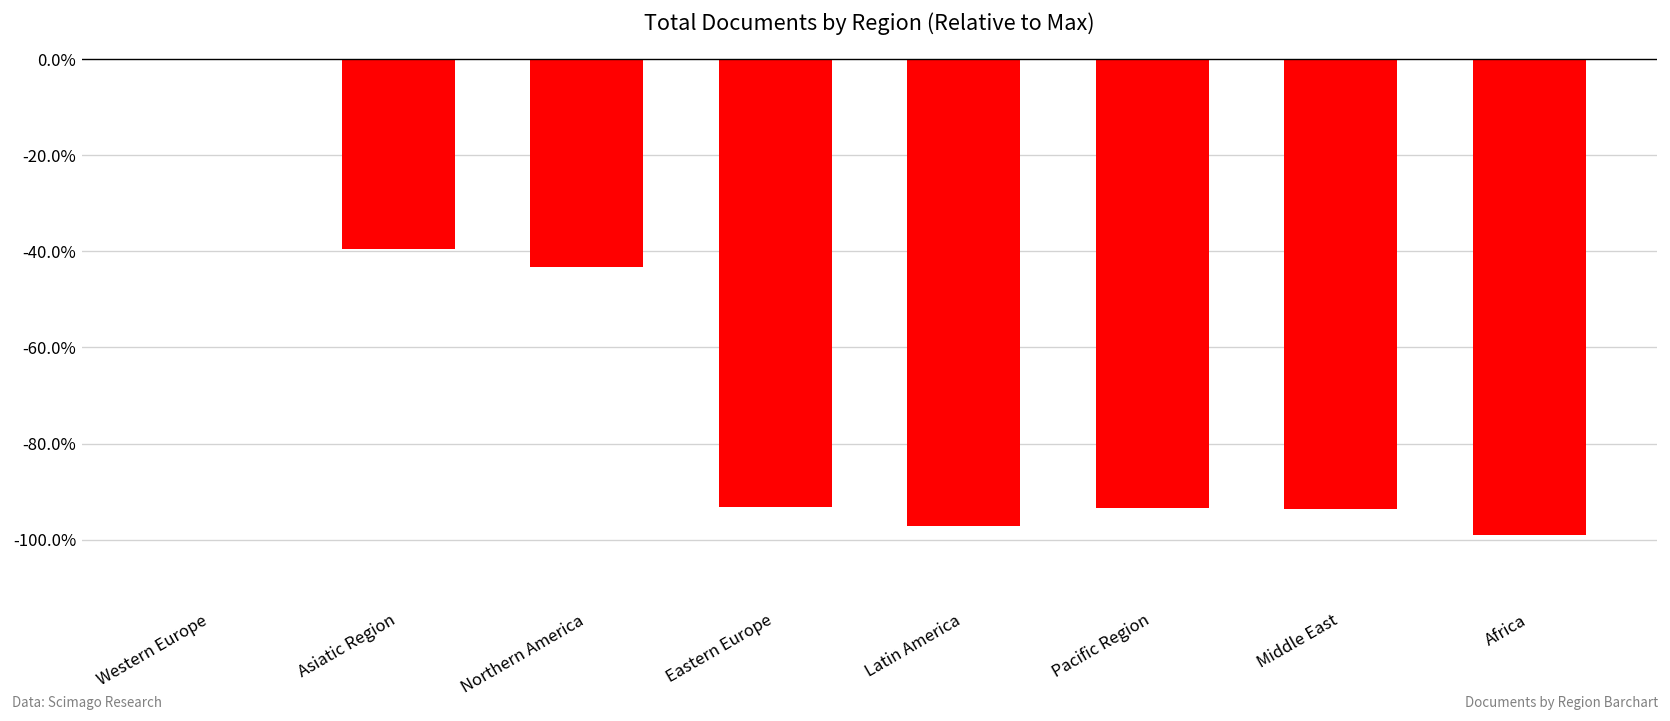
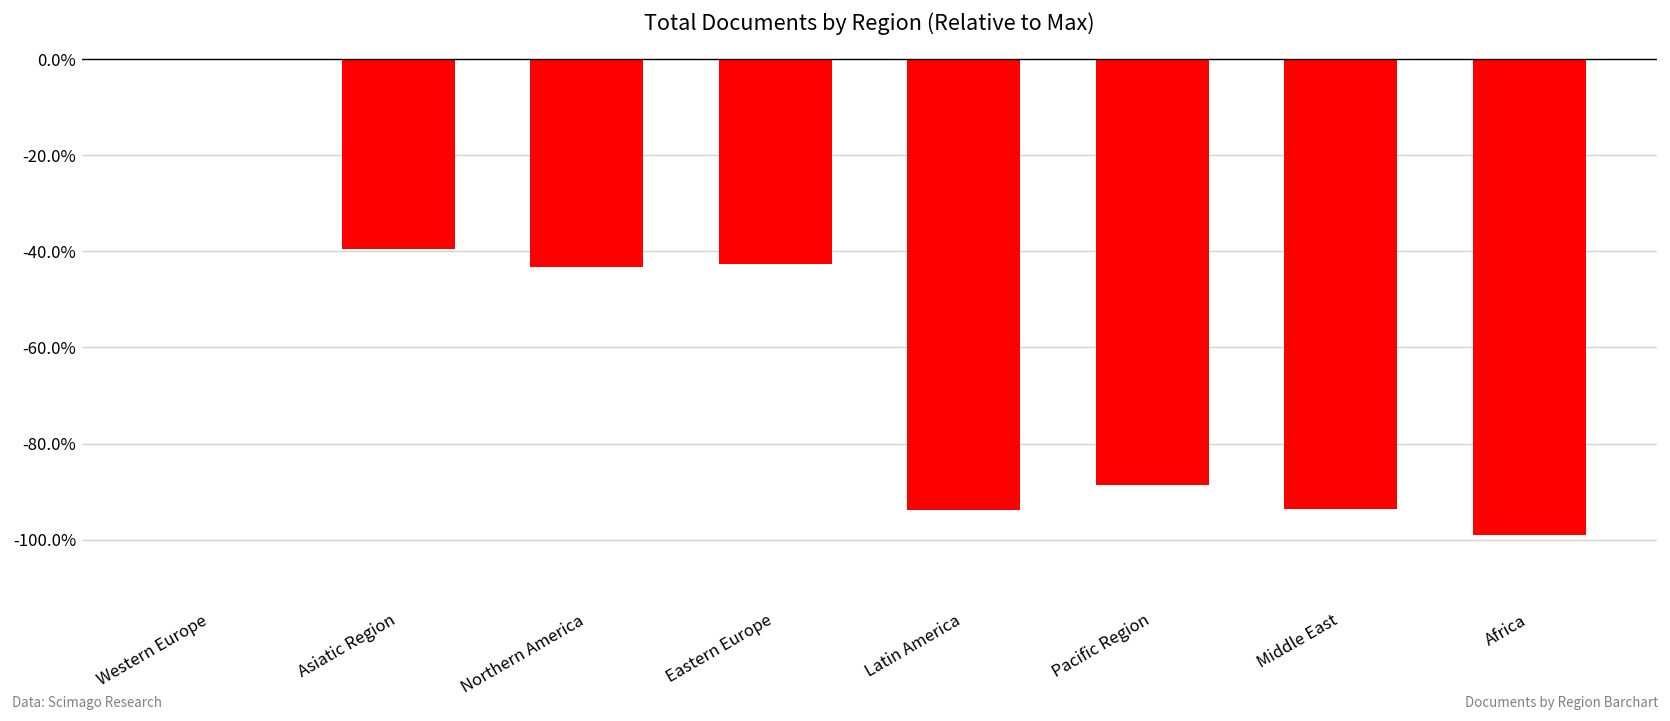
  {
    "Western Europe": "0%",
    "Asiatic Region": "-39%",
    "Northern America": "-43%",
-   "Eastern Europe": "-93%",
-   "Latin America": "-97%",
-   "Pacific Region": "-93%",
+   "Eastern Europe": "-43%",
+   "Latin America": "-94%",
+   "Pacific Region": "-89%",
    "Middle East": "-94%",
    "Africa": "-99%"
  }
